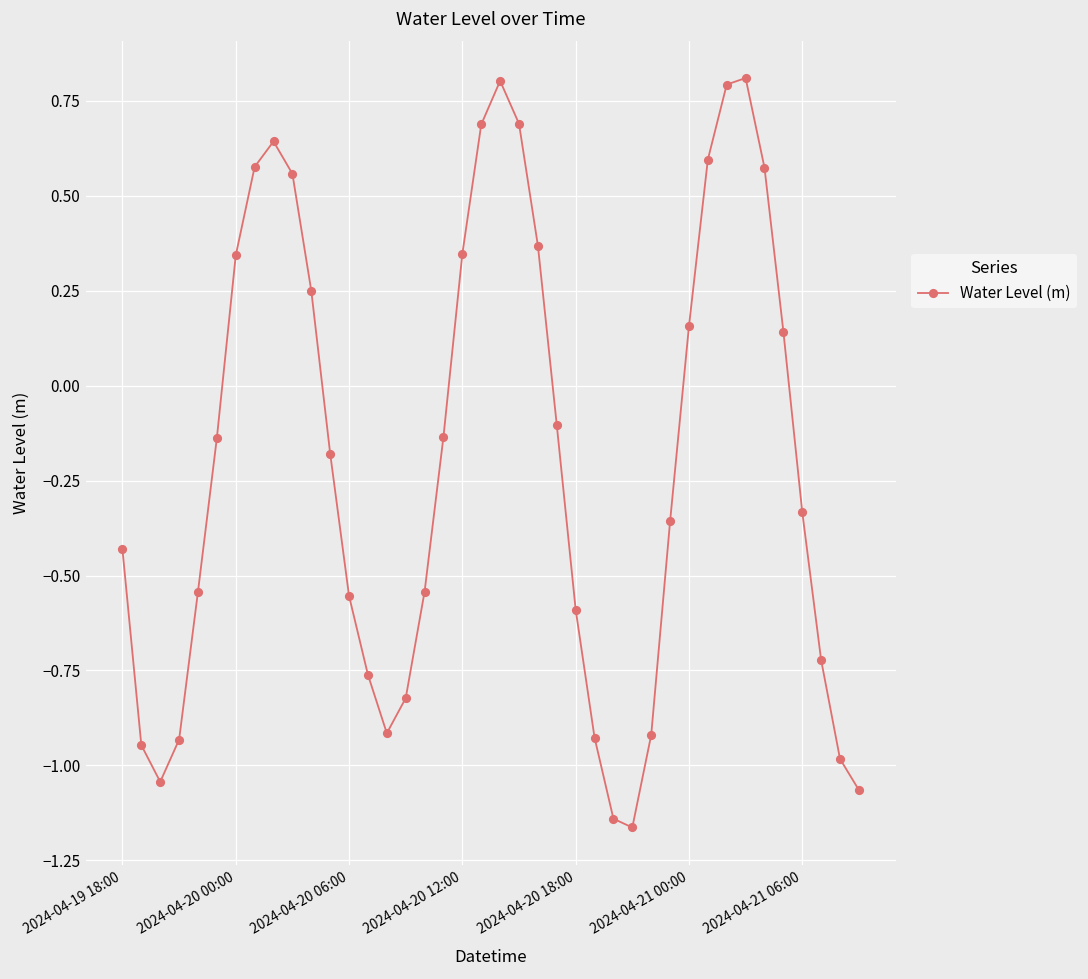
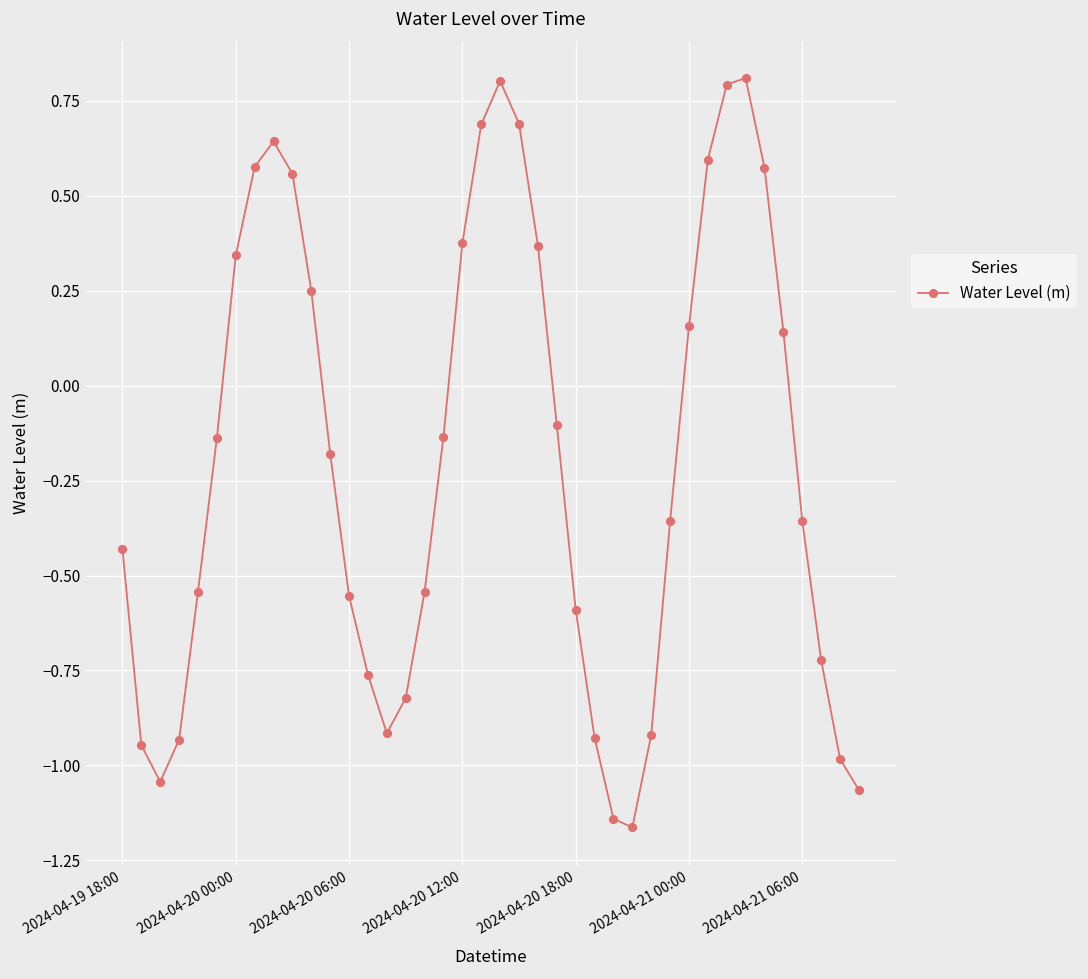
  {
    "2024-04-19 18:00": -0.43,
    "2024-04-20 00:00": 0.34,
    "2024-04-20 06:00": -0.55,
-   "2024-04-20 12:00": 0.35,
+   "2024-04-20 12:00": 0.38,
    "2024-04-20 18:00": -0.59,
    "2024-04-21 00:00": 0.16,
-   "2024-04-21 06:00": -0.33
+   "2024-04-21 06:00": -0.36
  }
